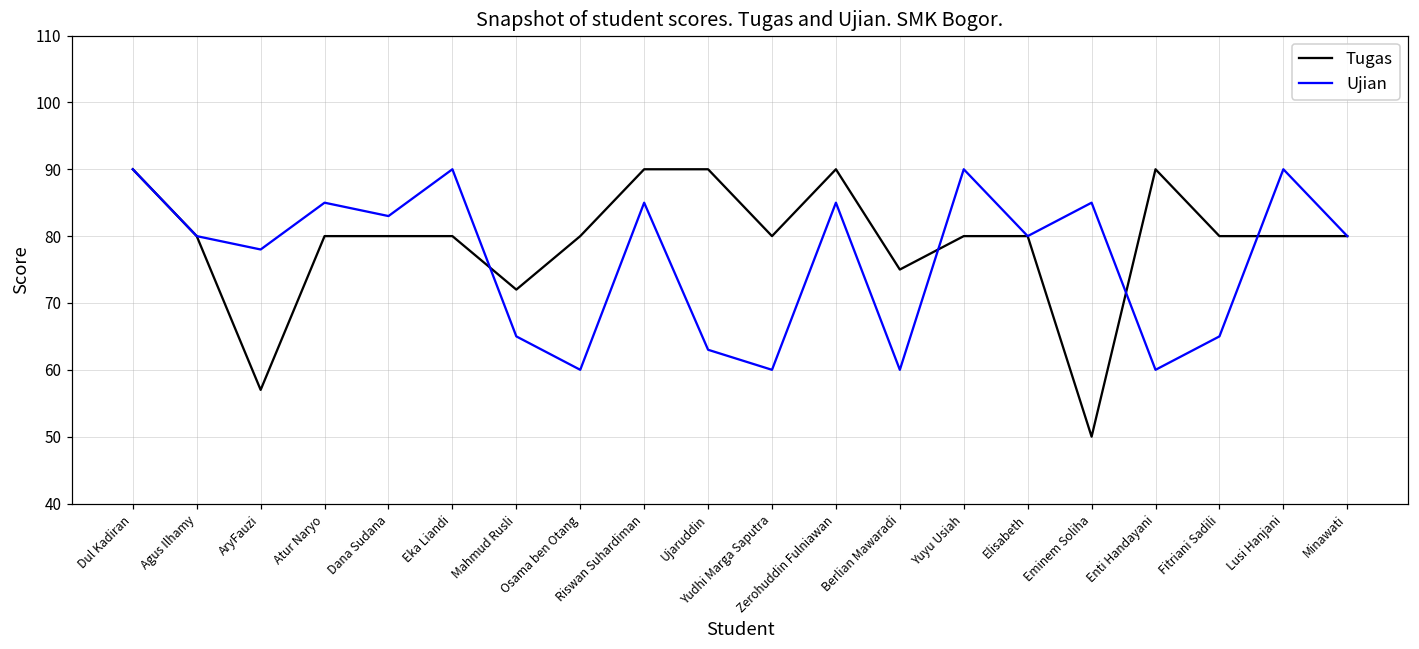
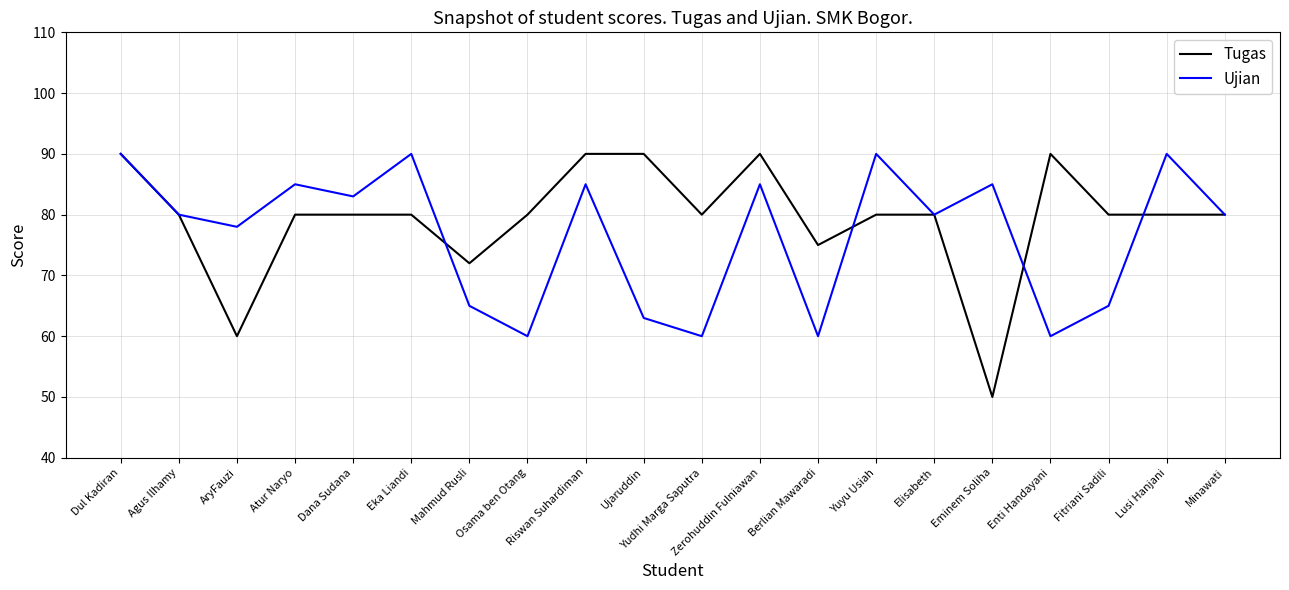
  {
    "Tugas": {
-     "AryFauzi": 57,
+     "AryFauzi": 60,
      "Atur Naryo": 80,
      "Dana Sudana": 80,
      "Eka Liandi": 80,
      "Mahmud Rusli": 72,
      "Osama ben Otang": 80,
      "Riswan Suhardiman": 90,
      "Ujaruddin": 90,
      "Yudhi Marga Saputra": 80,
      "Zerohuddin Fulniawan": 90,
      "Berlian Mawaradi": 75,
      "Yuyu Usiah": 80,
      "Eminem Soliha": 50,
      "Enti Handayani": 90,
      "Fitriani Sadili": 80,
      "Lusi Hanjani": 80
    },
    "Ujian": {
      "AryFauzi": 78,
      "Atur Naryo": 85,
      "Dana Sudana": 83,
      "Eka Liandi": 90,
      "Mahmud Rusli": 65,
      "Osama ben Otang": 60,
      "Riswan Suhardiman": 85,
      "Ujaruddin": 63,
      "Yudhi Marga Saputra": 60,
      "Zerohuddin Fulniawan": 85,
      "Berlian Mawaradi": 60,
      "Yuyu Usiah": 90,
      "Eminem Soliha": 85,
      "Enti Handayani": 60,
      "Fitriani Sadili": 65,
      "Lusi Hanjani": 90
    }
  }
